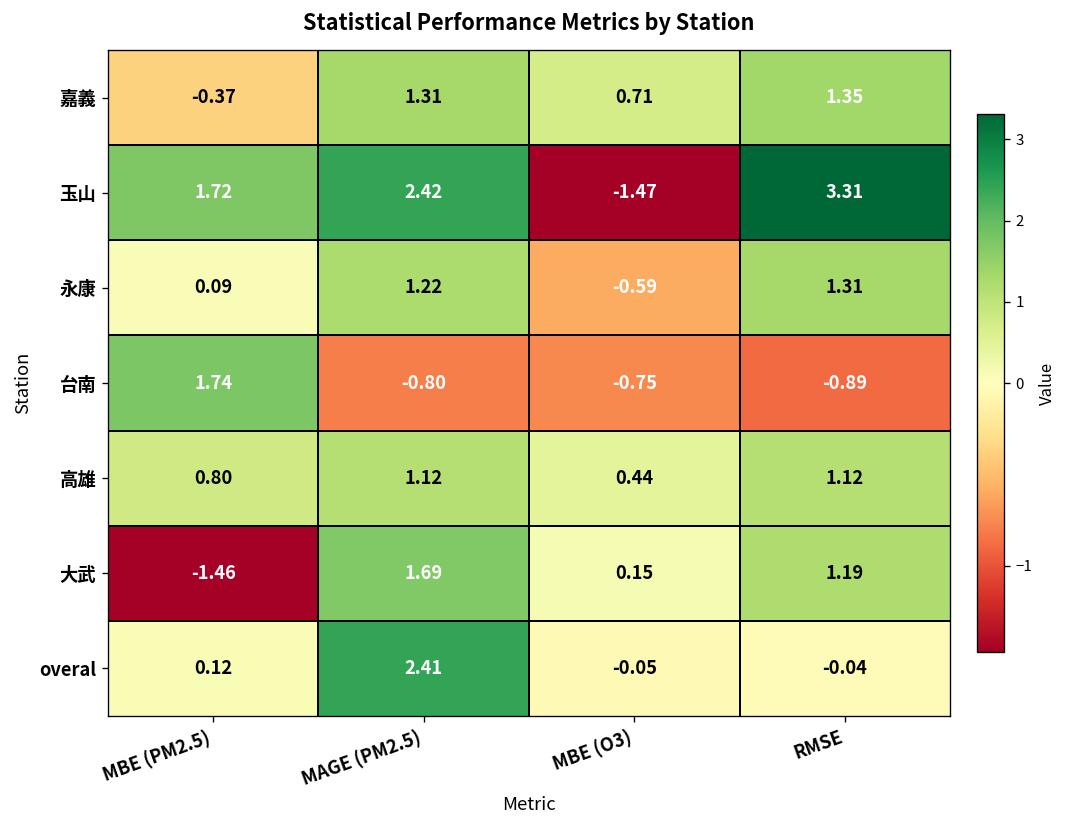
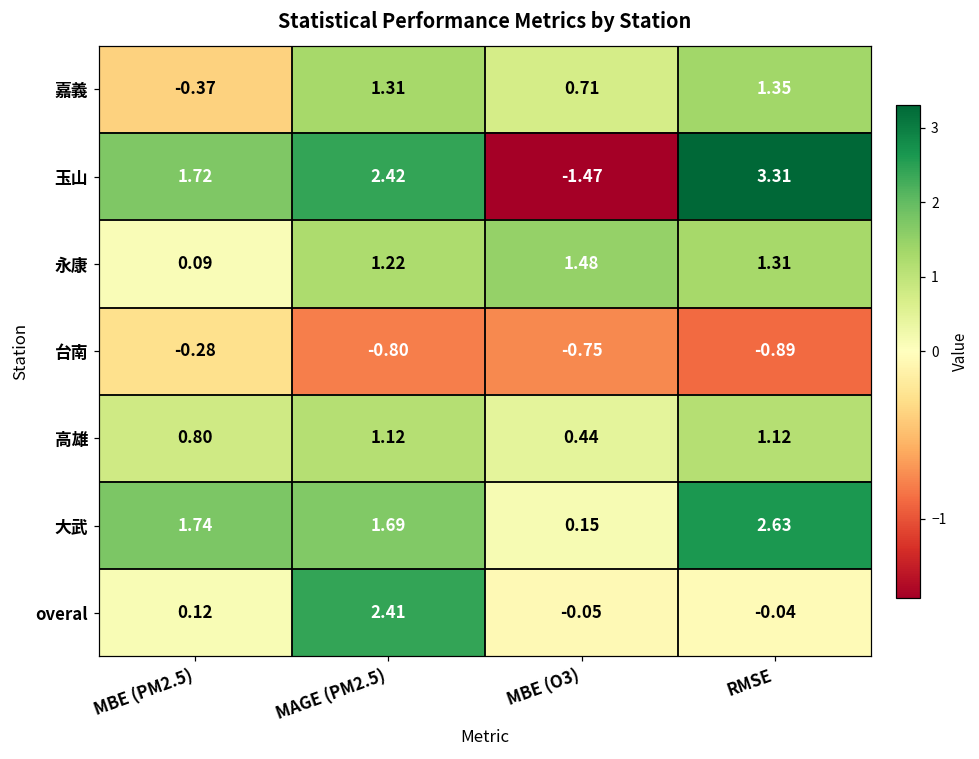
  {
    "嘉義": {
      "MBE (PM2.5)": -0.37,
      "MAGE (PM2.5)": 1.31,
      "MBE (O3)": 0.71,
      "RMSE": 1.35
    },
    "玉山": {
      "MBE (PM2.5)": 1.72,
      "MAGE (PM2.5)": 2.42,
      "MBE (O3)": -1.47,
      "RMSE": 3.31
    },
    "永康": {
      "MBE (PM2.5)": 0.09,
      "MAGE (PM2.5)": 1.22,
-     "MBE (O3)": -0.59,
+     "MBE (O3)": 1.48,
      "RMSE": 1.31
    },
    "台南": {
-     "MBE (PM2.5)": 1.74,
+     "MBE (PM2.5)": -0.28,
      "MAGE (PM2.5)": -0.80,
      "MBE (O3)": -0.75,
      "RMSE": -0.89
    },
    "高雄": {
      "MBE (PM2.5)": 0.80,
      "MAGE (PM2.5)": 1.12,
      "MBE (O3)": 0.44,
      "RMSE": 1.12
    },
    "大武": {
-     "MBE (PM2.5)": -1.46,
+     "MBE (PM2.5)": 1.74,
      "MAGE (PM2.5)": 1.69,
      "MBE (O3)": 0.15,
-     "RMSE": 1.19
+     "RMSE": 2.63
    },
    "overal": {
      "MBE (PM2.5)": 0.12,
      "MAGE (PM2.5)": 2.41,
      "MBE (O3)": -0.05,
      "RMSE": -0.04
    }
  }
